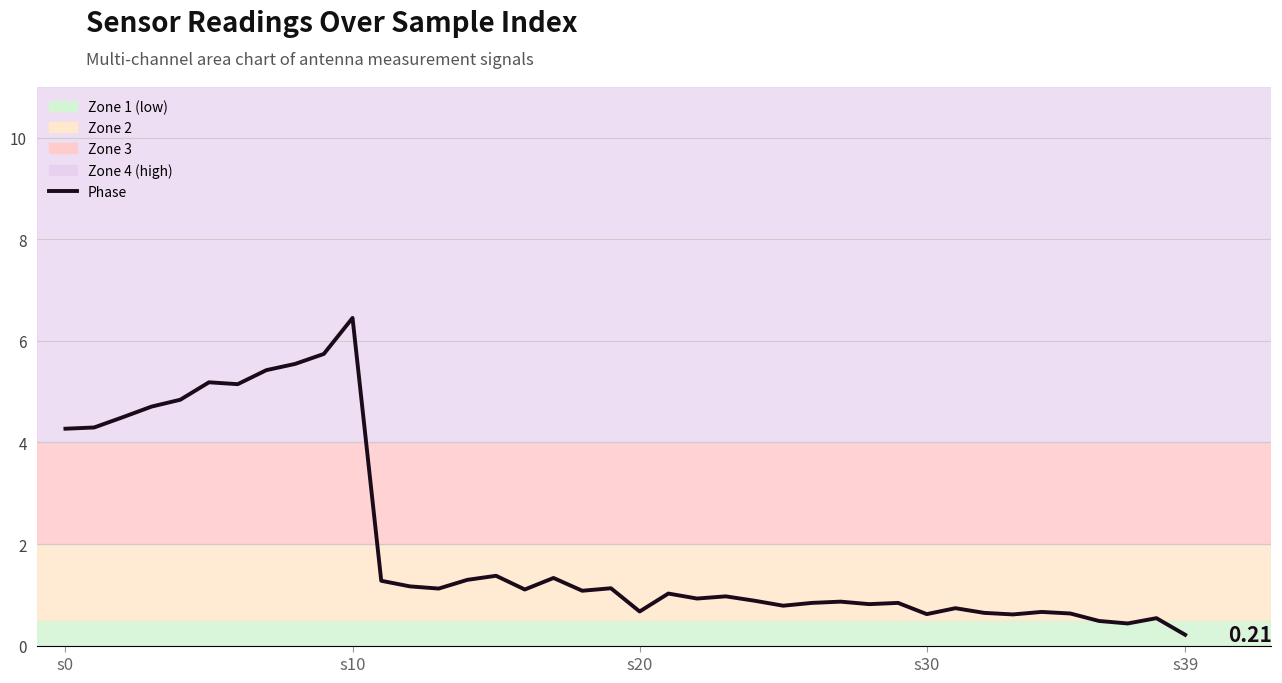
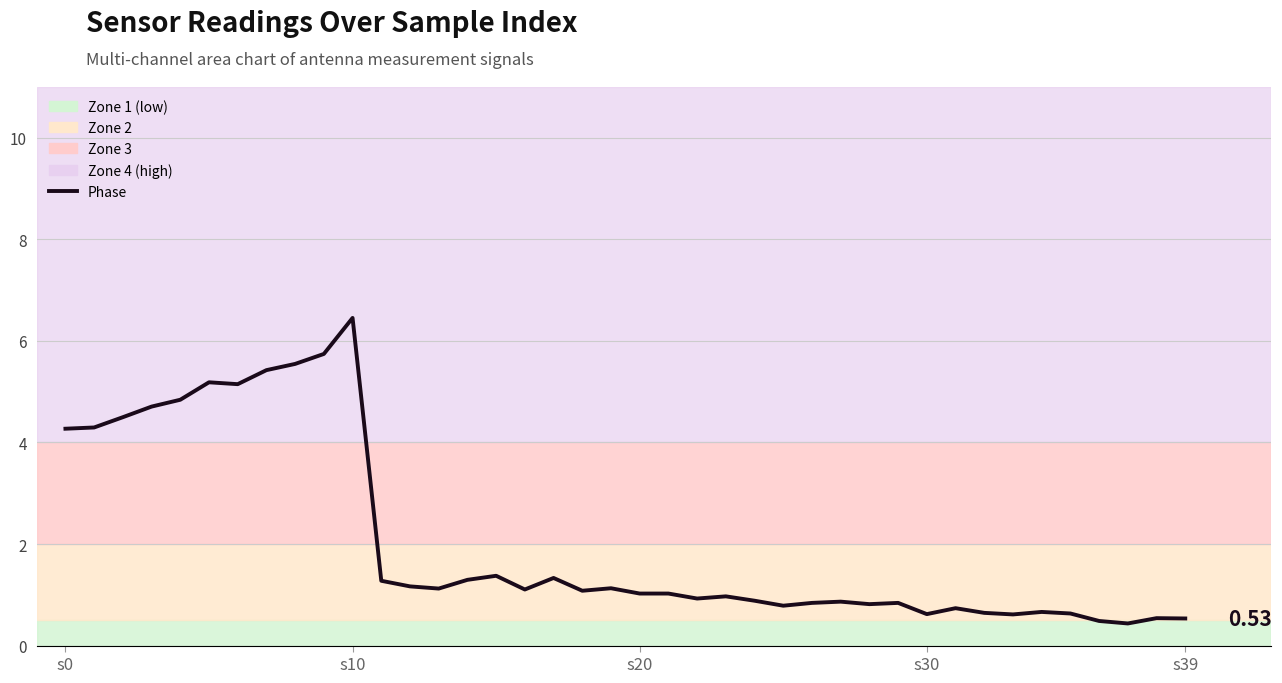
  {
    "Phase": {
-     "s20": 0.7,
-     "s39": 0.21
+     "s20": 1.0,
+     "s39": 0.53
    }
  }
